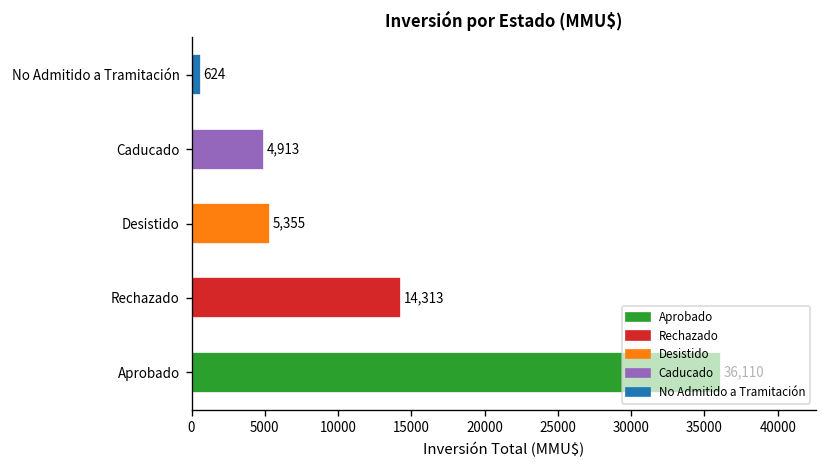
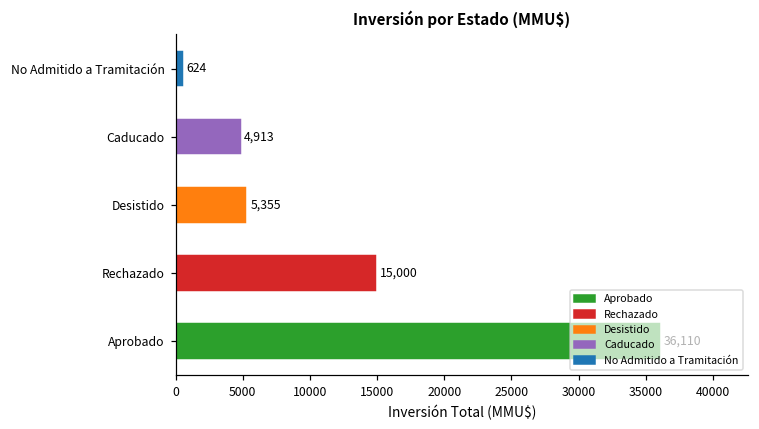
  {
    "No Admitido a Tramitación": "624",
    "Caducado": "4,913",
    "Desistido": "5,355",
-   "Rechazado": "14,313"
+   "Rechazado": "15,000"
  }
